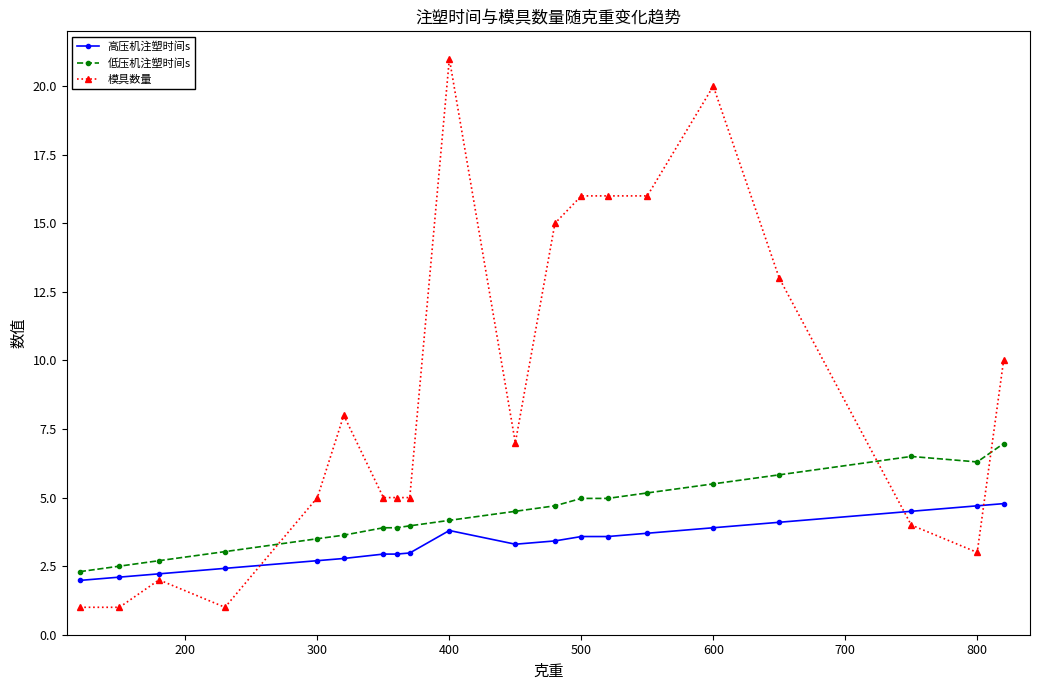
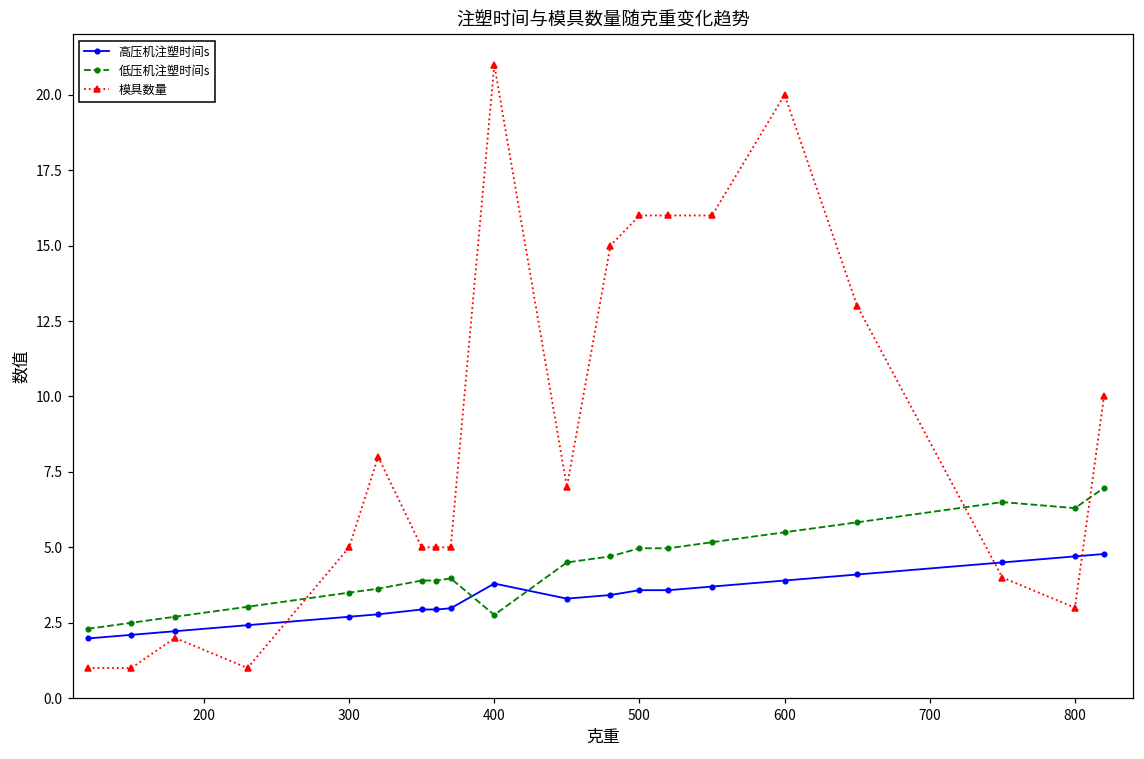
  {
    "高压机注塑时间s": {
      "300": 2.7,
      "400": 3.8,
      "500": 3.6,
      "600": 3.9,
      "800": 4.7
    },
    "低压机注塑时间s": {
      "300": 3.5,
-     "400": 4.2,
+     "400": 2.8,
      "500": 5.0,
      "600": 5.5,
      "800": 6.3
    },
    "模具数量": {
      "300": 5.0,
      "400": 21.0,
      "500": 16.0,
      "600": 20.0,
      "800": 3.0
    }
  }
